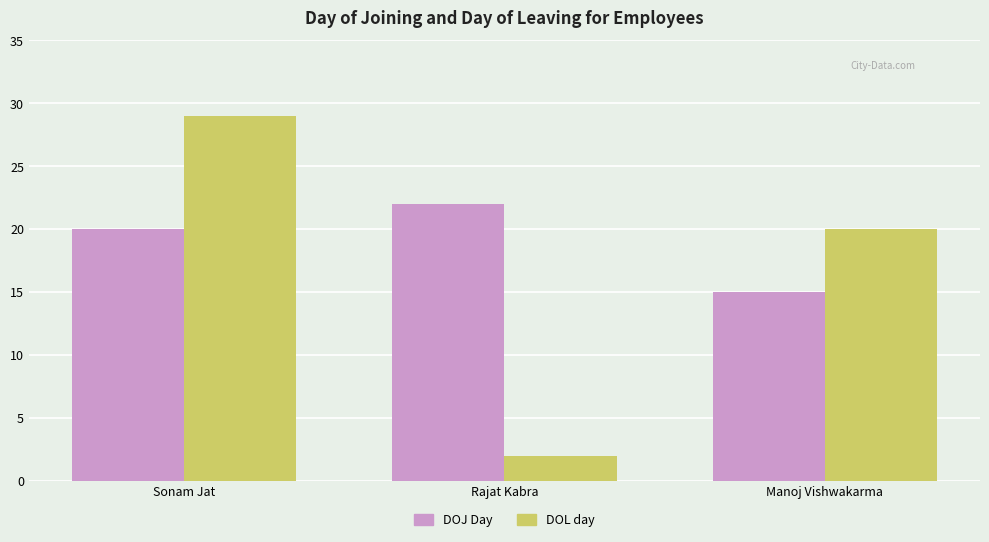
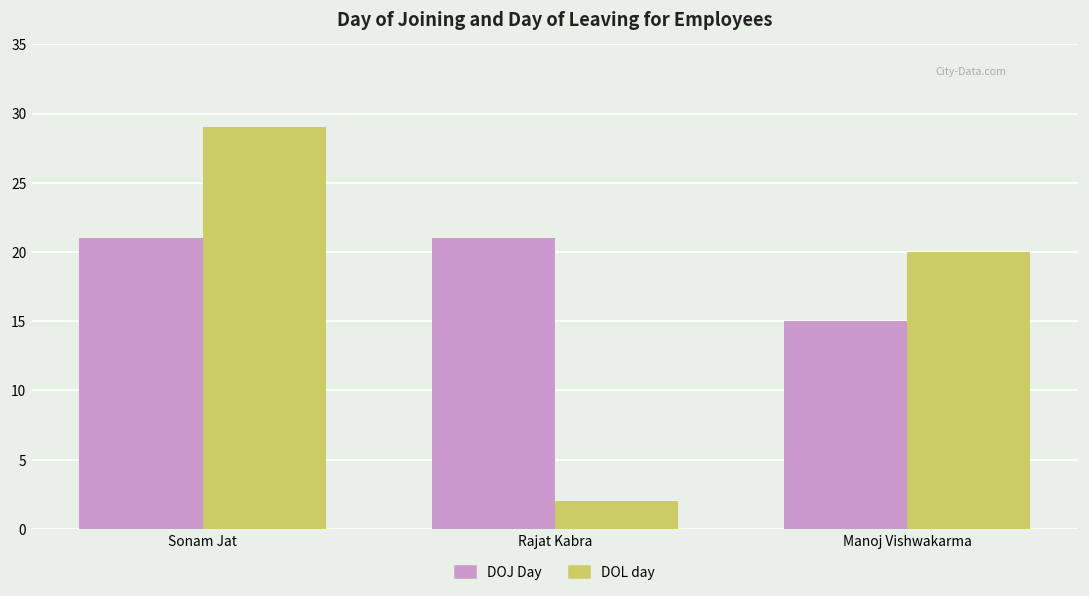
  {
    "DOJ Day": {
-     "Sonam Jat": 20,
-     "Rajat Kabra": 22,
+     "Sonam Jat": 21,
+     "Rajat Kabra": 21,
      "Manoj Vishwakarma": 15
    },
    "DOL day": {
      "Sonam Jat": 29,
      "Rajat Kabra": 2,
      "Manoj Vishwakarma": 20
    }
  }
